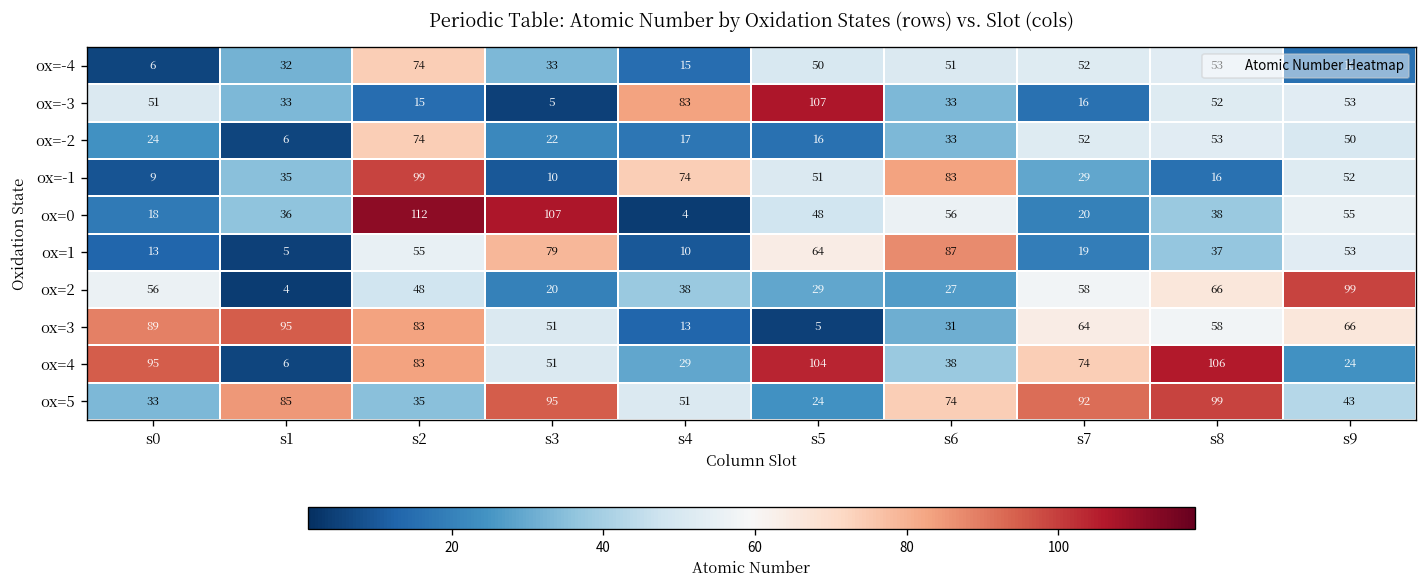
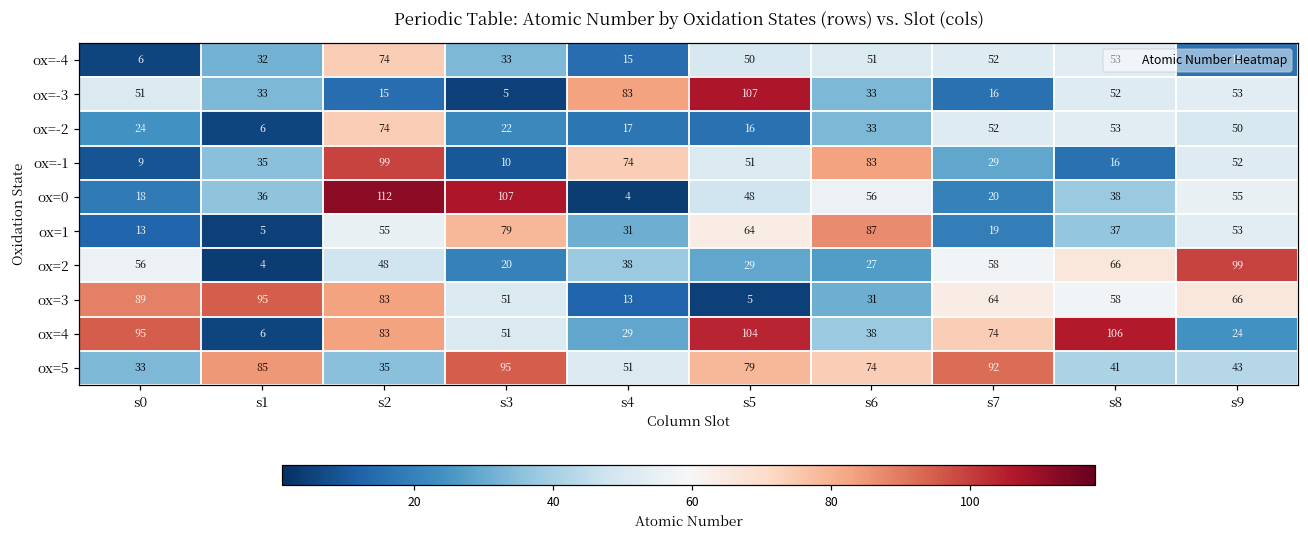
  {
    "ox=-4": {
      "s0": 6,
      "s1": 32,
      "s2": 74,
      "s3": 33,
      "s4": 15,
      "s5": 50,
      "s6": 51,
      "s7": 52
    },
    "ox=-3": {
      "s0": 51,
      "s1": 33,
      "s2": 15,
      "s3": 5,
      "s4": 83,
      "s5": 107,
      "s6": 33,
      "s7": 16,
      "s8": 52,
      "s9": 53
    },
    "ox=-2": {
      "s0": 24,
      "s1": 6,
      "s2": 74,
      "s3": 22,
      "s4": 17,
      "s5": 16,
      "s6": 33,
      "s7": 52,
      "s8": 53,
      "s9": 50
    },
    "ox=-1": {
      "s0": 9,
      "s1": 35,
      "s2": 99,
      "s3": 10,
      "s4": 74,
      "s5": 51,
      "s6": 83,
      "s7": 29,
      "s8": 16,
      "s9": 52
    },
    "ox=0": {
      "s0": 18,
      "s1": 36,
      "s2": 112,
      "s3": 107,
      "s4": 4,
      "s5": 48,
      "s6": 56,
      "s7": 20,
      "s8": 38,
      "s9": 55
    },
    "ox=1": {
      "s0": 13,
      "s1": 5,
      "s2": 55,
      "s3": 79,
-     "s4": 10,
+     "s4": 31,
      "s5": 64,
      "s6": 87,
      "s7": 19,
      "s8": 37,
      "s9": 53
    },
    "ox=2": {
      "s0": 56,
      "s1": 4,
      "s2": 48,
      "s3": 20,
      "s4": 38,
      "s5": 29,
      "s6": 27,
      "s7": 58,
      "s8": 66,
      "s9": 99
    },
    "ox=3": {
      "s0": 89,
      "s1": 95,
      "s2": 83,
      "s3": 51,
      "s4": 13,
      "s5": 5,
      "s6": 31,
      "s7": 64,
      "s8": 58,
      "s9": 66
    },
    "ox=4": {
      "s0": 95,
      "s1": 6,
      "s2": 83,
      "s3": 51,
      "s4": 29,
      "s5": 104,
      "s6": 38,
      "s7": 74,
      "s8": 106,
      "s9": 24
    },
    "ox=5": {
      "s0": 33,
      "s1": 85,
      "s2": 35,
      "s3": 95,
      "s4": 51,
-     "s5": 24,
+     "s5": 79,
      "s6": 74,
      "s7": 92,
-     "s8": 99,
+     "s8": 41,
      "s9": 43
    }
  }
